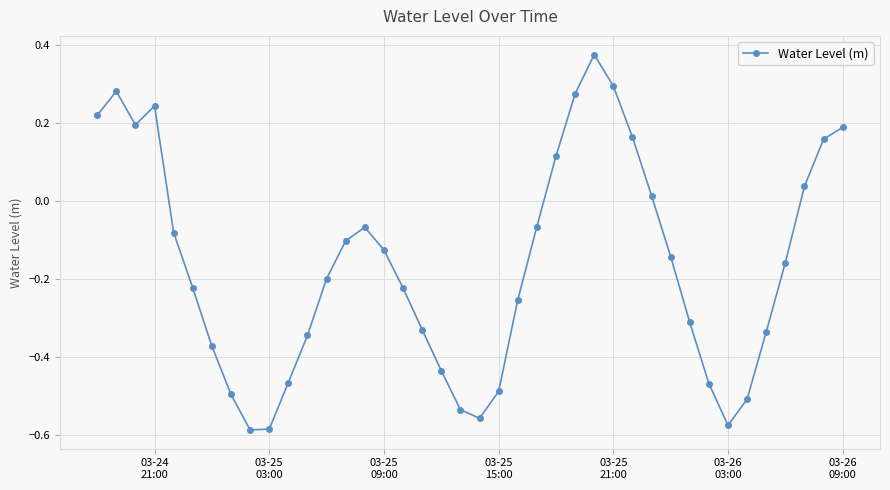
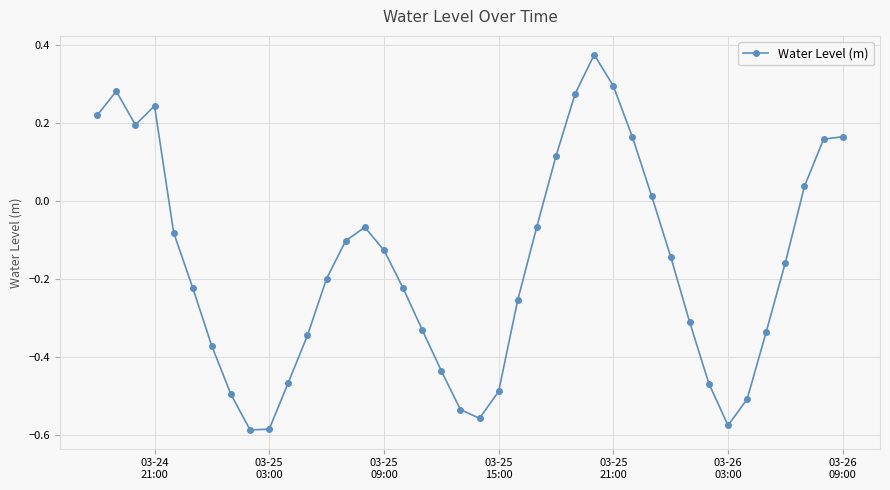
  {
    "03-24 21:00": 0.24,
    "03-25 03:00": -0.58,
    "03-25 09:00": -0.13,
    "03-25 15:00": -0.49,
    "03-25 21:00": 0.29,
    "03-26 03:00": -0.58,
-   "03-26 09:00": 0.19
+   "03-26 09:00": 0.16
  }
